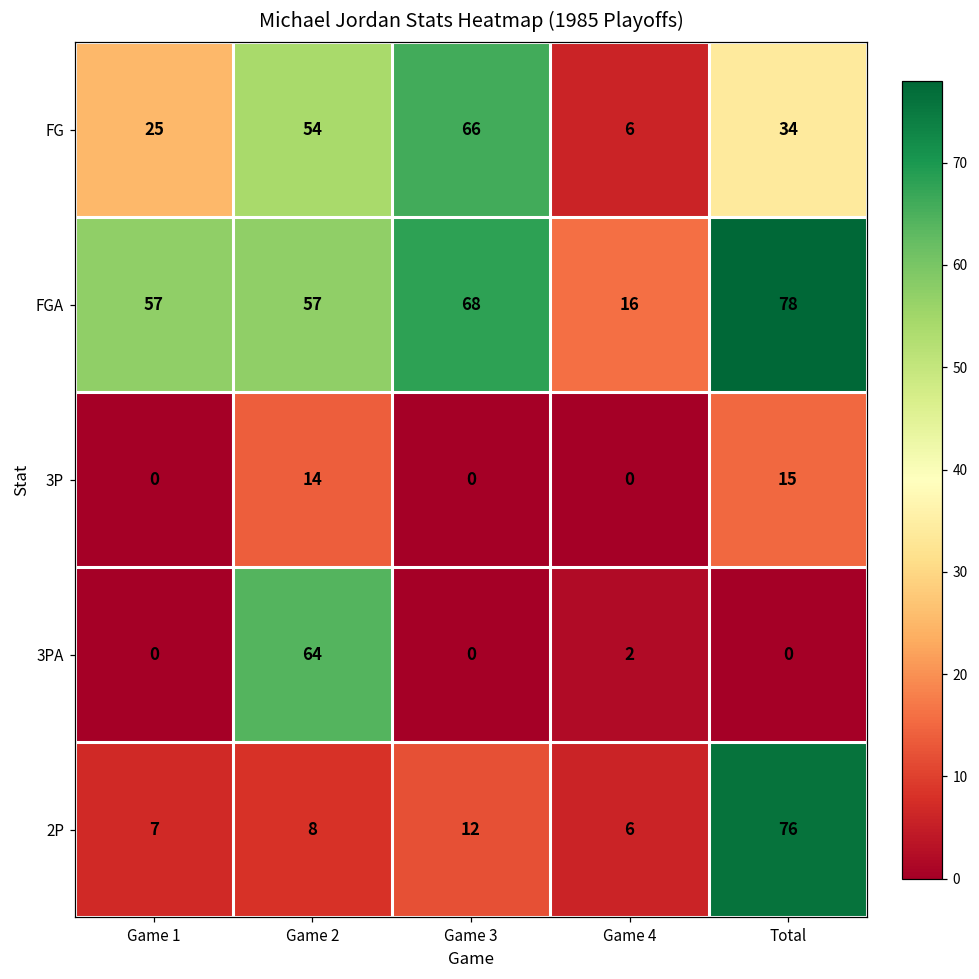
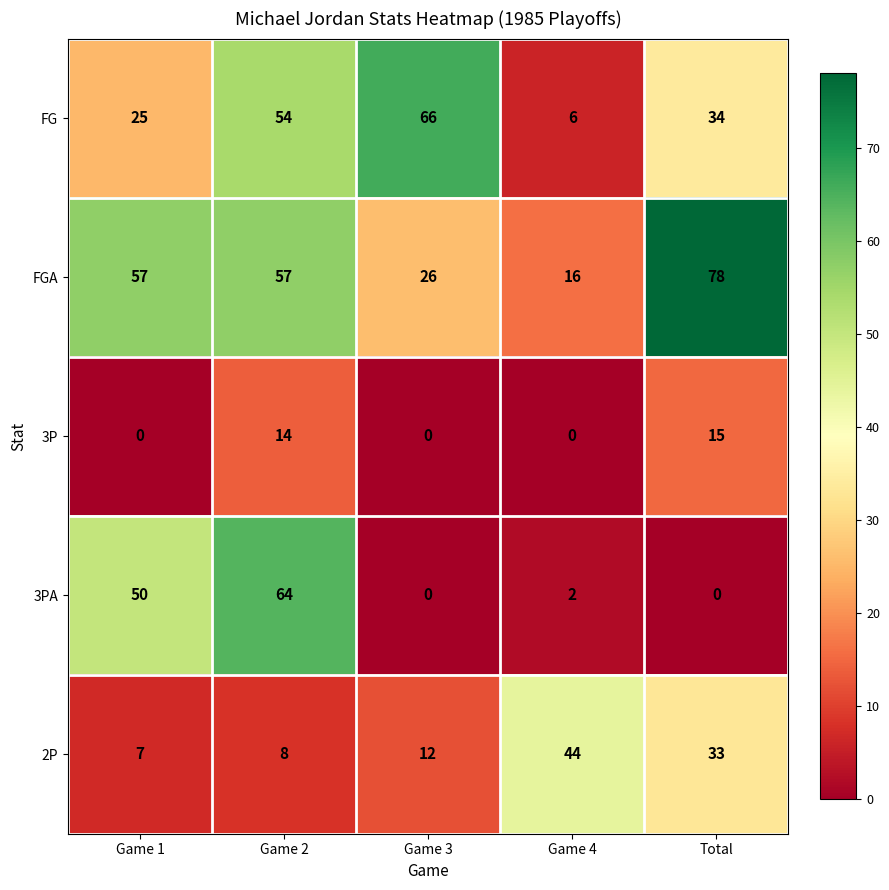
  {
    "FG": {
      "Game 1": 25,
      "Game 2": 54,
      "Game 3": 66,
      "Game 4": 6,
      "Total": 34
    },
    "FGA": {
      "Game 1": 57,
      "Game 2": 57,
-     "Game 3": 68,
+     "Game 3": 26,
      "Game 4": 16,
      "Total": 78
    },
    "3P": {
      "Game 1": 0,
      "Game 2": 14,
      "Game 3": 0,
      "Game 4": 0,
      "Total": 15
    },
    "3PA": {
-     "Game 1": 0,
+     "Game 1": 50,
      "Game 2": 64,
      "Game 3": 0,
      "Game 4": 2,
      "Total": 0
    },
    "2P": {
      "Game 1": 7,
      "Game 2": 8,
      "Game 3": 12,
-     "Game 4": 6,
-     "Total": 76
+     "Game 4": 44,
+     "Total": 33
    }
  }
